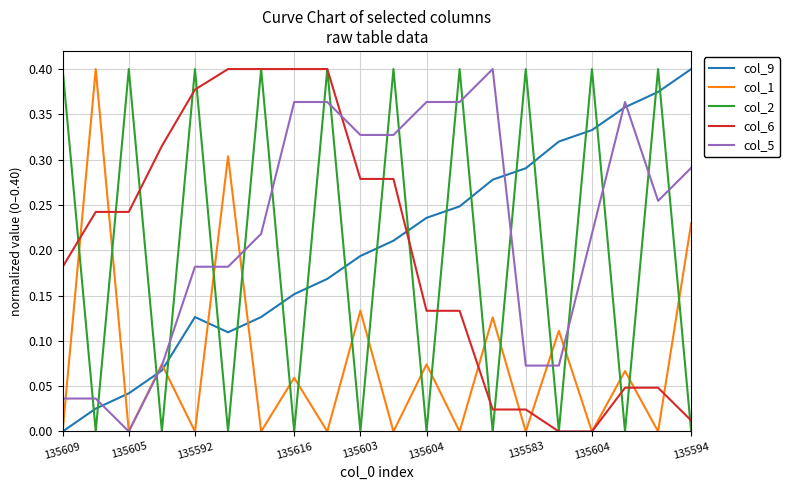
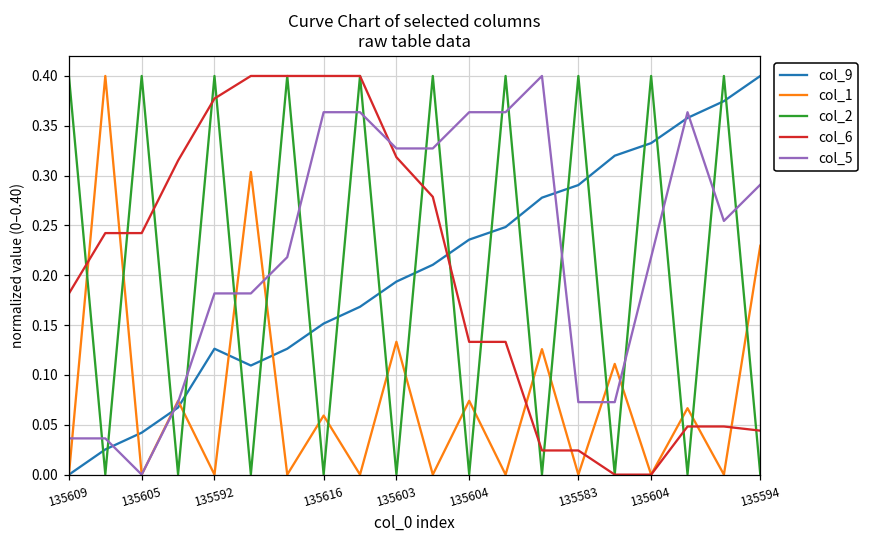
  {
    "col_9": {
      "135605": 0.04,
      "135592": 0.13,
      "135616": 0.15,
      "135603": 0.19,
      "135583": 0.29,
      "135594": 0.40
    },
    "col_1": {
      "135592": 0.00,
      "135616": 0.06,
      "135603": 0.13,
      "135583": 0.00,
      "135594": 0.23
    },
    "col_2": {
      "135609": 0.40,
      "135605": 0.40,
      "135592": 0.40,
      "135616": 0.00,
      "135603": 0.00,
      "135583": 0.40,
      "135594": 0.00
    },
    "col_6": {
      "135609": 0.18,
      "135605": 0.24,
      "135592": 0.38,
      "135616": 0.40,
-     "135603": 0.28,
+     "135603": 0.32,
      "135583": 0.02,
-     "135594": 0.01
+     "135594": 0.04
    },
    "col_5": {
      "135609": 0.04,
      "135592": 0.18,
      "135616": 0.36,
      "135603": 0.33,
      "135583": 0.07,
      "135594": 0.29
    }
  }
